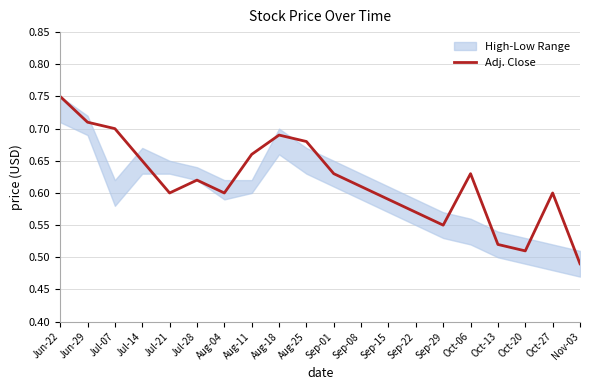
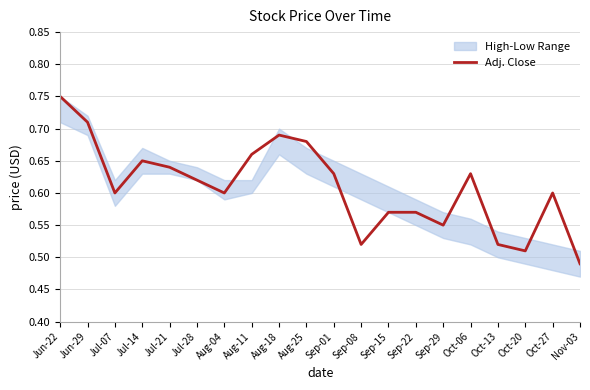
  {
    "Adj. Close": {
      "Jun-29": 0.71,
-     "Jul-07": 0.7,
+     "Jul-07": 0.6,
      "Jul-14": 0.65,
-     "Jul-21": 0.60,
+     "Jul-21": 0.64,
      "Jul-28": 0.62,
      "Aug-04": 0.60,
      "Aug-11": 0.66,
      "Aug-18": 0.69,
      "Aug-25": 0.68,
      "Sep-01": 0.63,
-     "Sep-08": 0.61,
-     "Sep-15": 0.59,
+     "Sep-08": 0.52,
+     "Sep-15": 0.57,
      "Sep-22": 0.57,
      "Sep-29": 0.55,
      "Oct-06": 0.63,
      "Oct-13": 0.52,
      "Oct-20": 0.51,
      "Oct-27": 0.60,
      "Nov-03": 0.49
    }
  }
